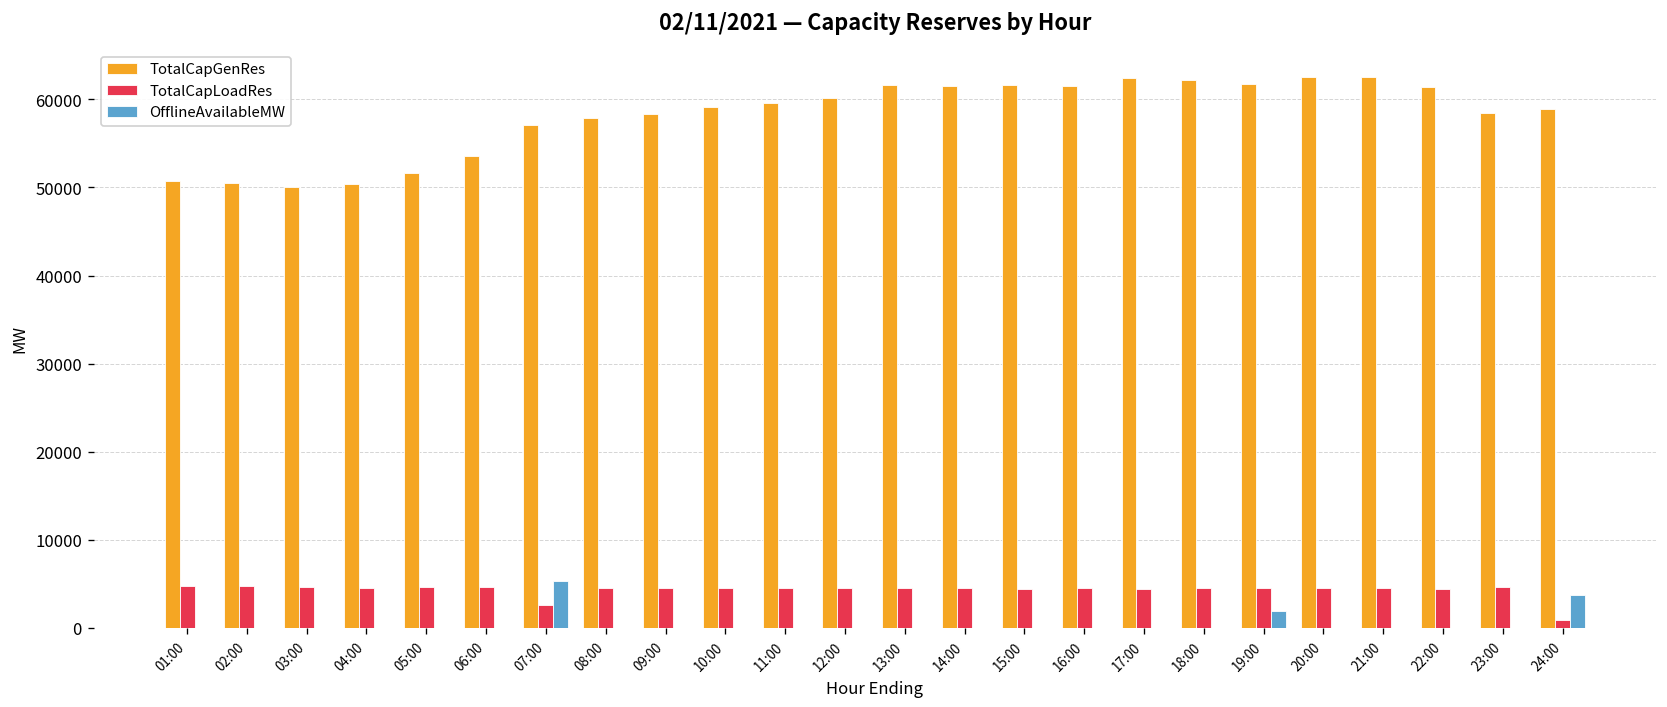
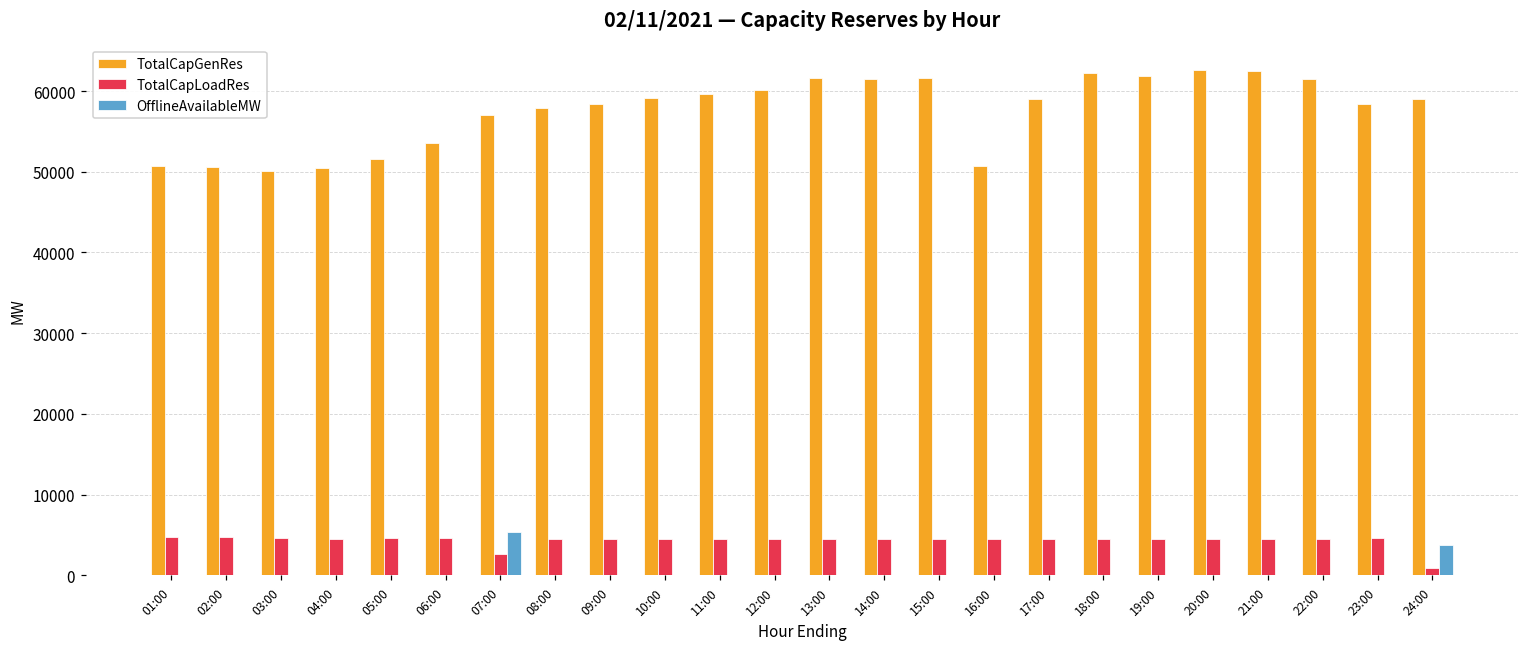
  {
    "TotalCapGenRes": {
      "01:00": 51000,
      "02:00": 51000,
      "03:00": 50000,
      "04:00": 50000,
      "05:00": 52000,
      "06:00": 54000,
      "07:00": 57000,
      "08:00": 58000,
      "09:00": 58000,
      "10:00": 59000,
      "11:00": 60000,
      "12:00": 60000,
      "13:00": 62000,
      "14:00": 61000,
      "15:00": 62000,
-     "16:00": 61000,
-     "17:00": 62000,
+     "16:00": 51000,
+     "17:00": 59000,
      "18:00": 62000,
      "19:00": 62000,
      "20:00": 63000,
      "21:00": 62000,
      "22:00": 61000,
      "23:00": 58000,
      "24:00": 59000
    },
    "TotalCapLoadRes": {
      "01:00": 5000,
      "02:00": 5000,
      "03:00": 5000,
      "04:00": 5000,
      "05:00": 5000,
      "06:00": 5000,
      "07:00": 3000,
      "08:00": 5000,
      "09:00": 5000,
      "10:00": 5000,
      "11:00": 4000,
      "12:00": 4000,
      "13:00": 4000,
      "14:00": 4000,
      "15:00": 4000,
      "16:00": 4000,
      "17:00": 4000,
      "18:00": 4000,
      "19:00": 4000,
      "20:00": 4000,
      "21:00": 4000,
      "22:00": 4000,
      "23:00": 5000,
      "24:00": 1000
    },
    "OfflineAvailableMW": {
      "01:00": 0,
      "02:00": 0,
      "03:00": 0,
      "04:00": 0,
      "05:00": 0,
      "06:00": 0,
      "07:00": 5000,
      "08:00": 0,
      "09:00": 0,
      "10:00": 0,
      "11:00": 0,
      "12:00": 0,
      "13:00": 0,
      "14:00": 0,
      "15:00": 0,
      "16:00": 0,
      "17:00": 0,
      "18:00": 0,
-     "19:00": 2000,
+     "19:00": 0,
      "20:00": 0,
      "21:00": 0,
      "22:00": 0,
      "23:00": 0,
      "24:00": 4000
    }
  }
